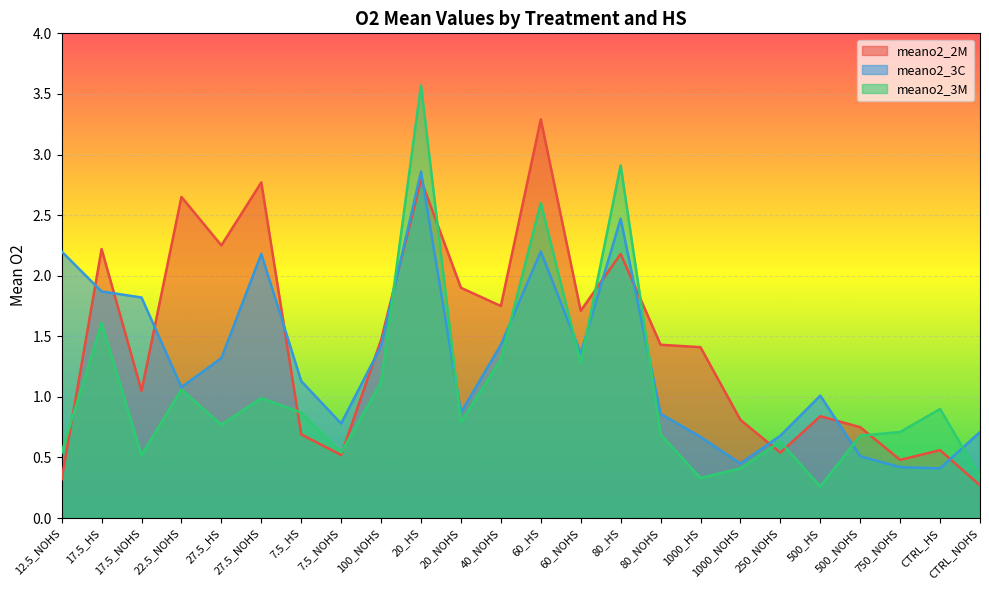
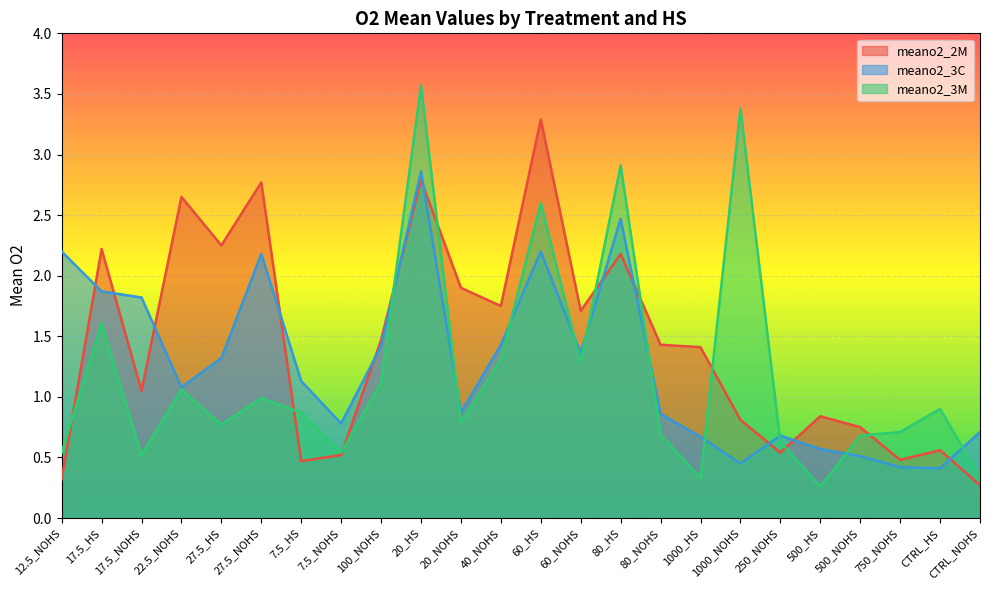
  {
    "meano2_2M": {
      "12.5_NOHS": 0.32,
      "17.5_HS": 2.22,
      "17.5_NOHS": 1.05,
      "22.5_NOHS": 2.65,
      "27.5_HS": 2.25,
      "27.5_NOHS": 2.77,
-     "7.5_HS": 0.69,
+     "7.5_HS": 0.47,
      "100_NOHS": 1.47,
      "20_HS": 2.79,
      "20_NOHS": 1.90,
      "40_NOHS": 1.75,
      "60_HS": 3.29,
      "60_NOHS": 1.71,
      "80_HS": 2.18,
      "80_NOHS": 1.43,
      "1000_HS": 1.41,
      "1000_NOHS": 0.81,
      "250_NOHS": 0.54,
      "500_HS": 0.84,
      "500_NOHS": 0.75,
      "750_NOHS": 0.48,
      "CTRL_HS": 0.56,
      "CTRL_NOHS": 0.27
    },
    "meano2_3C": {
      "12.5_NOHS": 2.20,
      "17.5_HS": 1.87,
      "17.5_NOHS": 1.82,
      "27.5_HS": 1.32,
      "27.5_NOHS": 2.18,
      "7.5_HS": 1.13,
      "7.5_NOHS": 0.78,
      "100_NOHS": 1.42,
      "20_HS": 2.86,
      "20_NOHS": 0.87,
      "40_NOHS": 1.43,
      "60_HS": 2.20,
      "60_NOHS": 1.36,
      "80_HS": 2.47,
      "80_NOHS": 0.86,
      "1000_HS": 0.67,
      "1000_NOHS": 0.45,
      "250_NOHS": 0.68,
-     "500_HS": 1.01,
+     "500_HS": 0.57,
      "500_NOHS": 0.51,
      "750_NOHS": 0.42,
      "CTRL_HS": 0.41,
      "CTRL_NOHS": 0.71
    },
    "meano2_3M": {
      "12.5_NOHS": 0.54,
      "17.5_HS": 1.61,
      "17.5_NOHS": 0.52,
      "27.5_HS": 0.77,
      "27.5_NOHS": 0.99,
      "7.5_HS": 0.87,
      "100_NOHS": 1.12,
      "20_HS": 3.57,
      "20_NOHS": 0.79,
      "40_NOHS": 1.31,
      "60_HS": 2.60,
      "60_NOHS": 1.28,
      "80_HS": 2.91,
      "80_NOHS": 0.69,
      "1000_HS": 0.33,
-     "1000_NOHS": 0.41,
+     "1000_NOHS": 3.38,
      "250_NOHS": 0.63,
      "500_HS": 0.26,
      "500_NOHS": 0.68,
      "750_NOHS": 0.71,
      "CTRL_HS": 0.90,
      "CTRL_NOHS": 0.34
    }
  }
